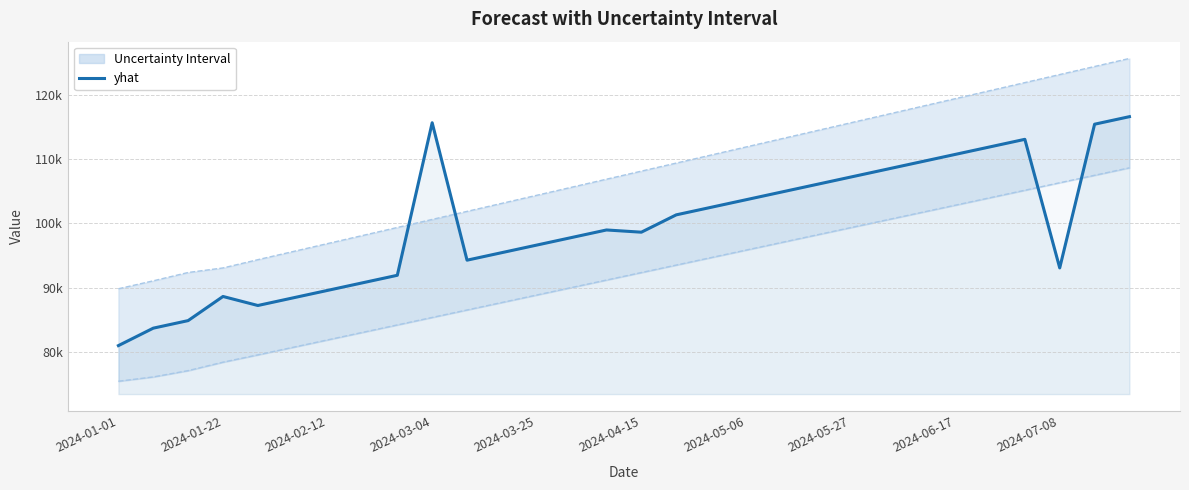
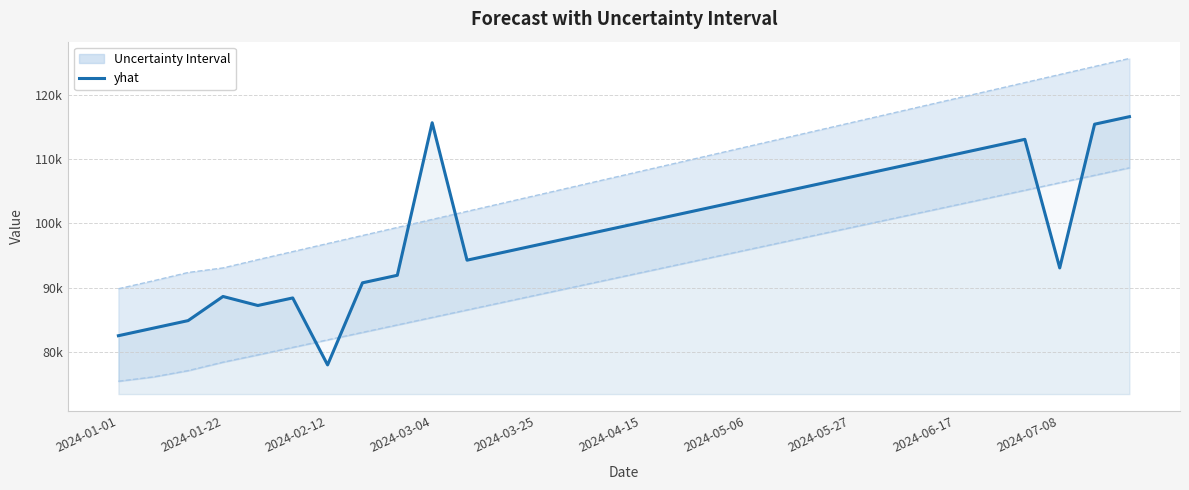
  {
    "yhat": {
-     "2024-01-01": 81000,
+     "2024-01-01": 83000,
      "2024-01-22": 89000,
-     "2024-02-12": 90000,
+     "2024-02-12": 78000,
      "2024-03-04": 116000,
      "2024-03-25": 97000,
-     "2024-04-15": 99000,
+     "2024-04-15": 100000,
      "2024-05-06": 104000,
      "2024-05-27": 107000,
      "2024-06-17": 111000,
      "2024-07-08": 93000
    }
  }
